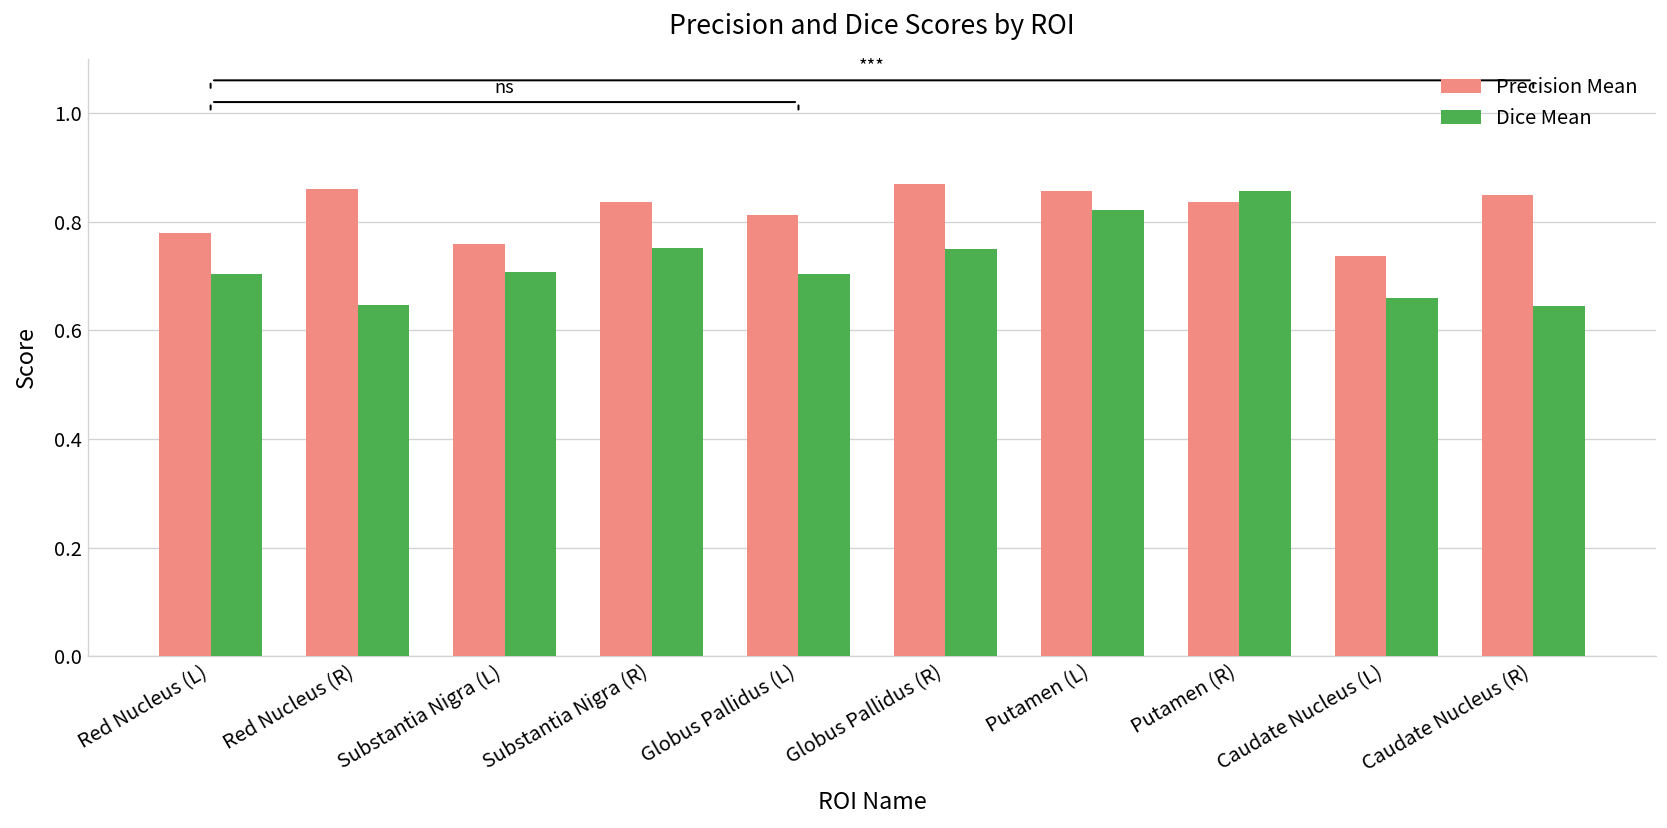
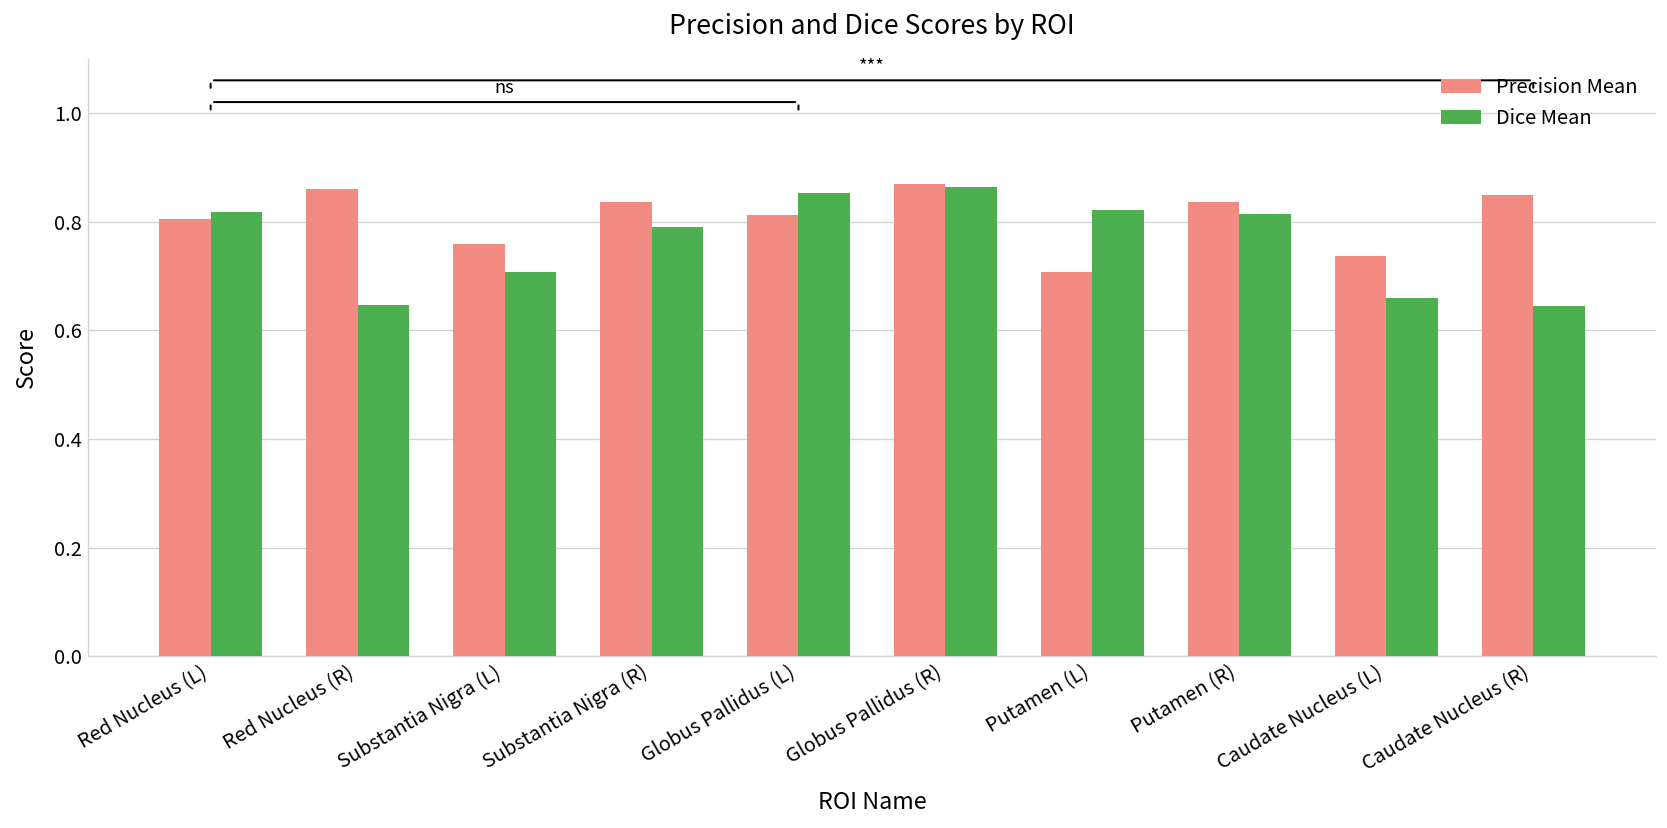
  {
    "Precision Mean": {
-     "Red Nucleus (L)": 0.78,
+     "Red Nucleus (L)": 0.80,
      "Red Nucleus (R)": 0.86,
      "Substantia Nigra (L)": 0.76,
      "Substantia Nigra (R)": 0.84,
      "Globus Pallidus (L)": 0.81,
      "Globus Pallidus (R)": 0.87,
-     "Putamen (L)": 0.86,
+     "Putamen (L)": 0.71,
      "Putamen (R)": 0.84,
      "Caudate Nucleus (L)": 0.74,
      "Caudate Nucleus (R)": 0.85
    },
    "Dice Mean": {
-     "Red Nucleus (L)": 0.70,
+     "Red Nucleus (L)": 0.82,
      "Red Nucleus (R)": 0.65,
      "Substantia Nigra (L)": 0.71,
-     "Substantia Nigra (R)": 0.75,
-     "Globus Pallidus (L)": 0.70,
-     "Globus Pallidus (R)": 0.75,
+     "Substantia Nigra (R)": 0.79,
+     "Globus Pallidus (L)": 0.85,
+     "Globus Pallidus (R)": 0.86,
      "Putamen (L)": 0.82,
-     "Putamen (R)": 0.86,
+     "Putamen (R)": 0.81,
      "Caudate Nucleus (L)": 0.66,
      "Caudate Nucleus (R)": 0.64
    }
  }
